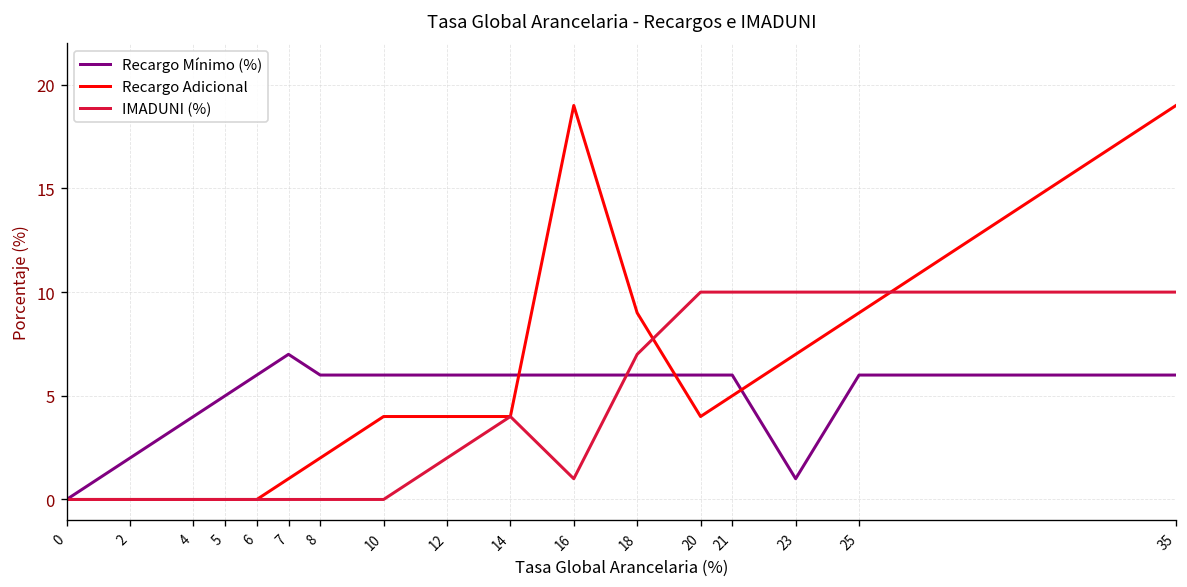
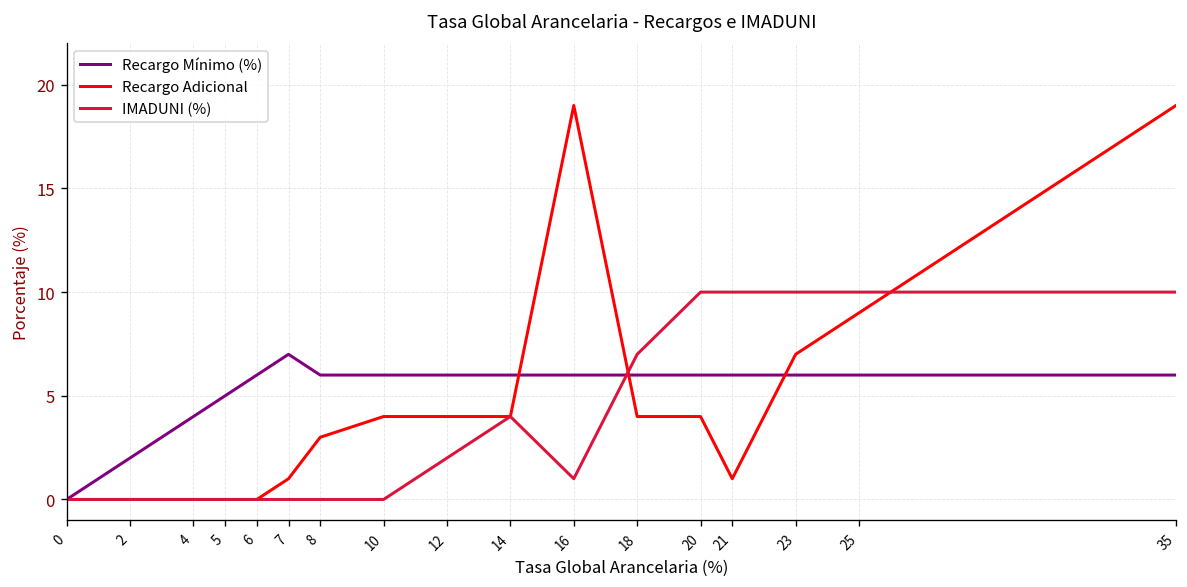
  {
    "Recargo Mínimo (%)": {
      "2": 2,
      "4": 4,
      "5": 5,
      "6": 6,
      "7": 7,
      "8": 6,
      "10": 6,
      "12": 6,
      "14": 6,
      "16": 6,
      "18": 6,
      "20": 6,
      "21": 6,
-     "23": 1,
+     "23": 6,
      "25": 6,
      "35": 6
    },
    "Recargo Adicional": {
      "7": 1,
-     "8": 2,
+     "8": 3,
      "10": 4,
      "12": 4,
      "16": 19,
-     "18": 9,
+     "18": 4,
      "20": 4,
-     "21": 5,
+     "21": 1,
      "23": 7,
      "25": 9,
      "35": 19
    },
    "IMADUNI (%)": {
      "7": 0,
      "8": 0,
      "10": 0,
      "12": 2,
      "16": 1,
      "18": 7,
      "20": 10,
      "21": 10,
      "23": 10,
      "25": 10,
      "35": 10
    }
  }
